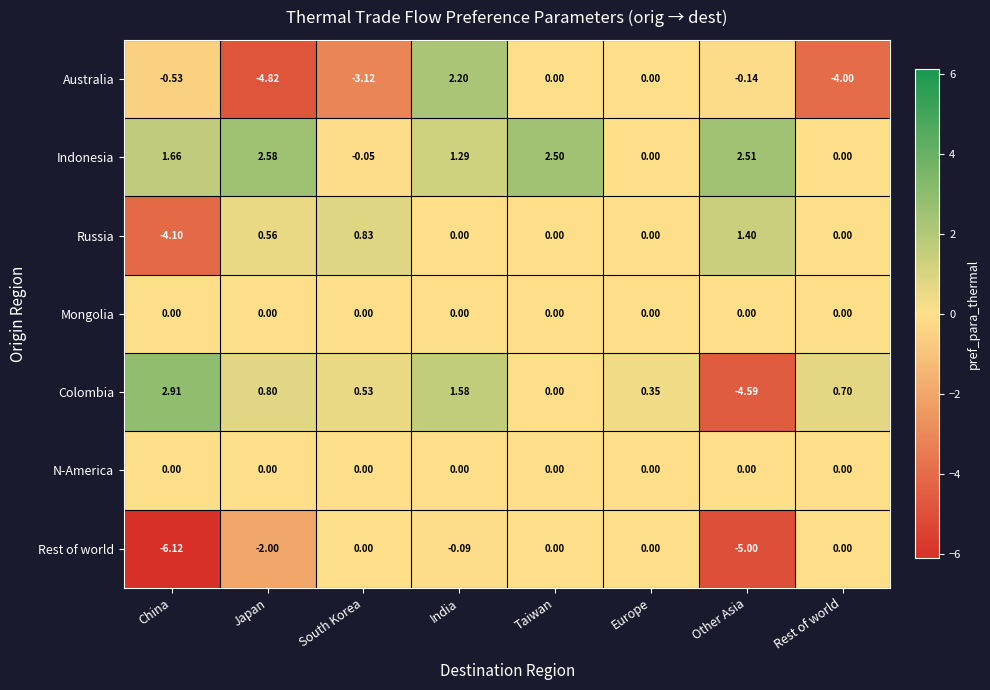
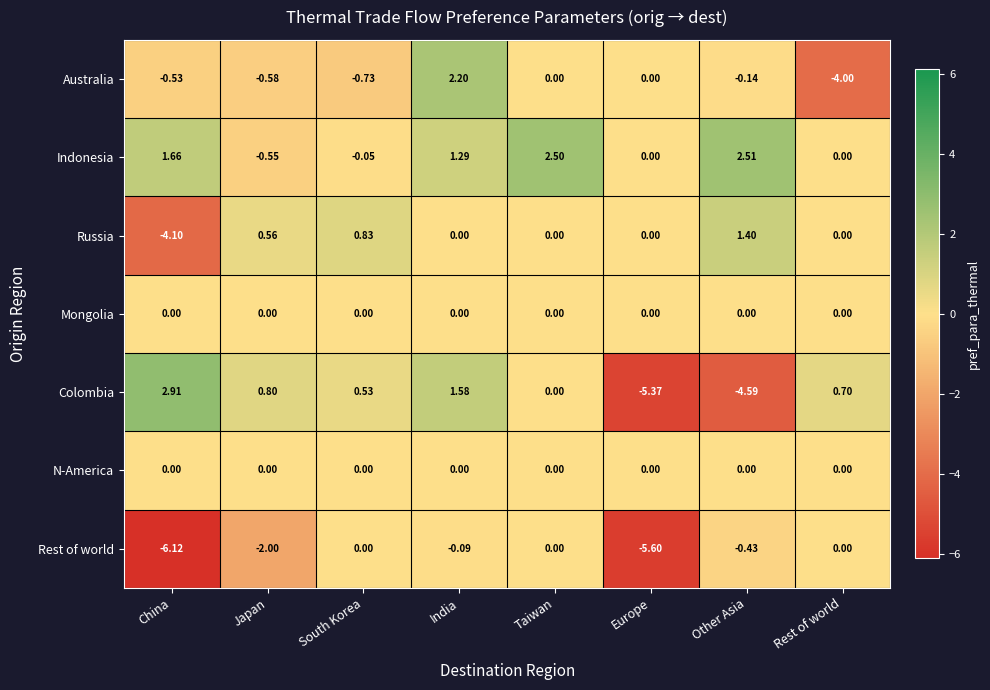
  {
    "Australia": {
      "China": -0.53,
-     "Japan": -4.82,
-     "South Korea": -3.12,
+     "Japan": -0.58,
+     "South Korea": -0.73,
      "India": 2.20,
      "Taiwan": 0.00,
      "Europe": 0.00,
      "Other Asia": -0.14,
      "Rest of world": -4.00
    },
    "Indonesia": {
      "China": 1.66,
-     "Japan": 2.58,
+     "Japan": -0.55,
      "South Korea": -0.05,
      "India": 1.29,
      "Taiwan": 2.50,
      "Europe": 0.00,
      "Other Asia": 2.51,
      "Rest of world": 0.00
    },
    "Russia": {
      "China": -4.10,
      "Japan": 0.56,
      "South Korea": 0.83,
      "India": 0.00,
      "Taiwan": 0.00,
      "Europe": 0.00,
      "Other Asia": 1.40,
      "Rest of world": 0.00
    },
    "Mongolia": {
      "China": 0.00,
      "Japan": 0.00,
      "South Korea": 0.00,
      "India": 0.00,
      "Taiwan": 0.00,
      "Europe": 0.00,
      "Other Asia": 0.00,
      "Rest of world": 0.00
    },
    "Colombia": {
      "China": 2.91,
      "Japan": 0.80,
      "South Korea": 0.53,
      "India": 1.58,
      "Taiwan": 0.00,
-     "Europe": 0.35,
+     "Europe": -5.37,
      "Other Asia": -4.59,
      "Rest of world": 0.70
    },
    "N-America": {
      "China": 0.00,
      "Japan": 0.00,
      "South Korea": 0.00,
      "India": 0.00,
      "Taiwan": 0.00,
      "Europe": 0.00,
      "Other Asia": 0.00,
      "Rest of world": 0.00
    },
    "Rest of world": {
      "China": -6.12,
      "Japan": -2.00,
      "South Korea": 0.00,
      "India": -0.09,
      "Taiwan": 0.00,
-     "Europe": 0.00,
-     "Other Asia": -5.00,
+     "Europe": -5.60,
+     "Other Asia": -0.43,
      "Rest of world": 0.00
    }
  }
